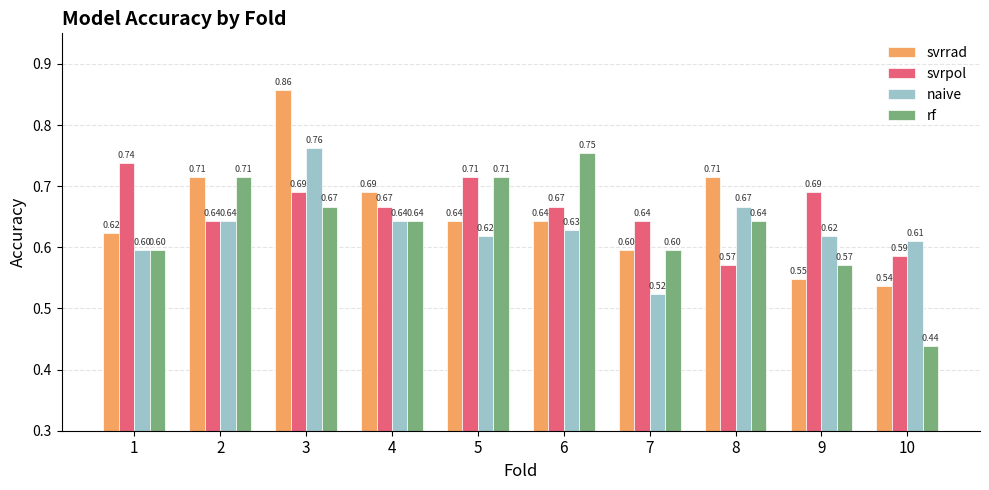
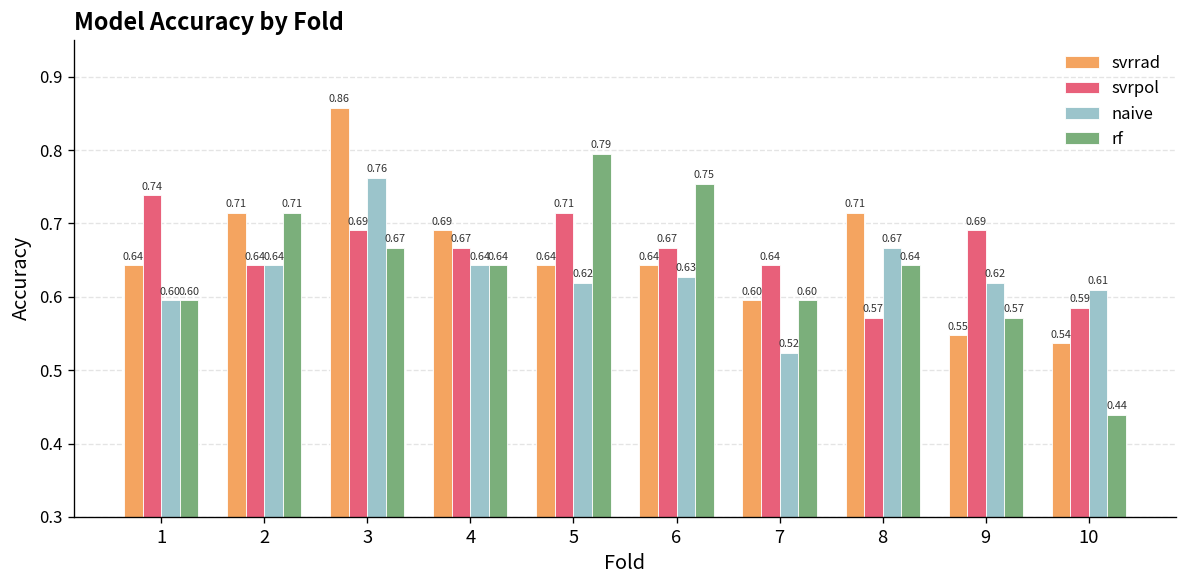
  {
    "svrrad": {
-     "1": 0.62,
+     "1": 0.64,
      "2": 0.71,
      "3": 0.86,
      "4": 0.69,
      "5": 0.64,
      "6": 0.64,
      "7": 0.60,
      "8": 0.71,
      "9": 0.55,
      "10": 0.54
    },
    "svrpol": {
      "1": 0.74,
      "2": 0.64,
      "3": 0.69,
      "4": 0.67,
      "5": 0.71,
      "6": 0.67,
      "7": 0.64,
      "8": 0.57,
      "9": 0.69,
      "10": 0.59
    },
    "naive": {
      "1": 0.60,
      "2": 0.64,
      "3": 0.76,
      "4": 0.64,
      "5": 0.62,
      "6": 0.63,
      "7": 0.52,
      "8": 0.67,
      "9": 0.62,
      "10": 0.61
    },
    "rf": {
      "1": 0.60,
      "2": 0.71,
      "3": 0.67,
      "4": 0.64,
-     "5": 0.71,
+     "5": 0.79,
      "6": 0.75,
      "7": 0.60,
      "8": 0.64,
      "9": 0.57,
      "10": 0.44
    }
  }
